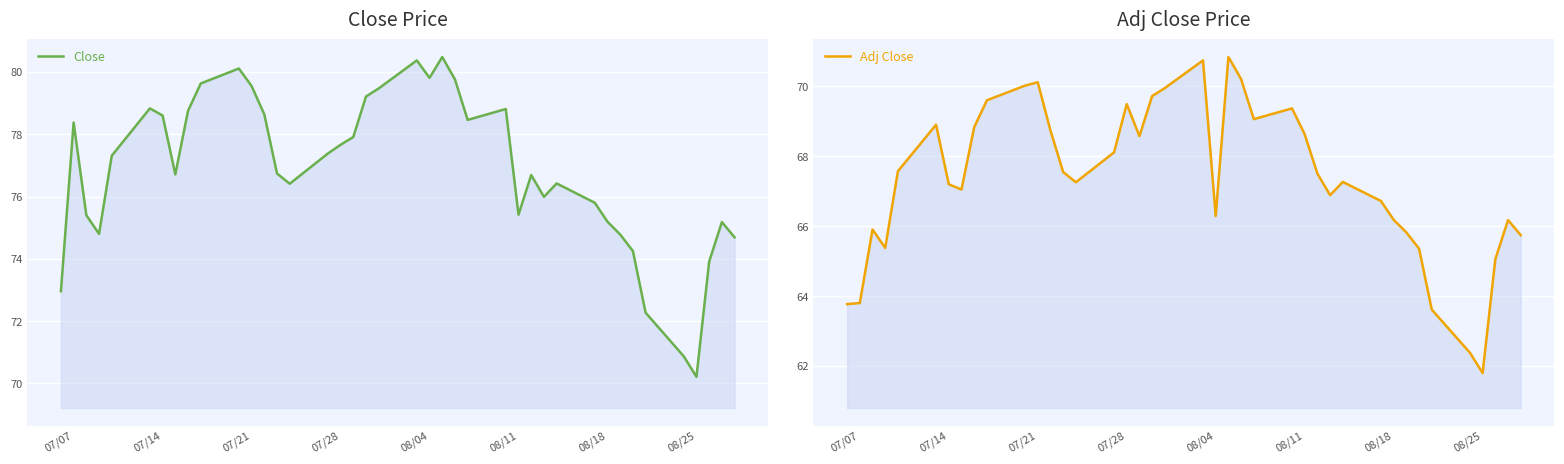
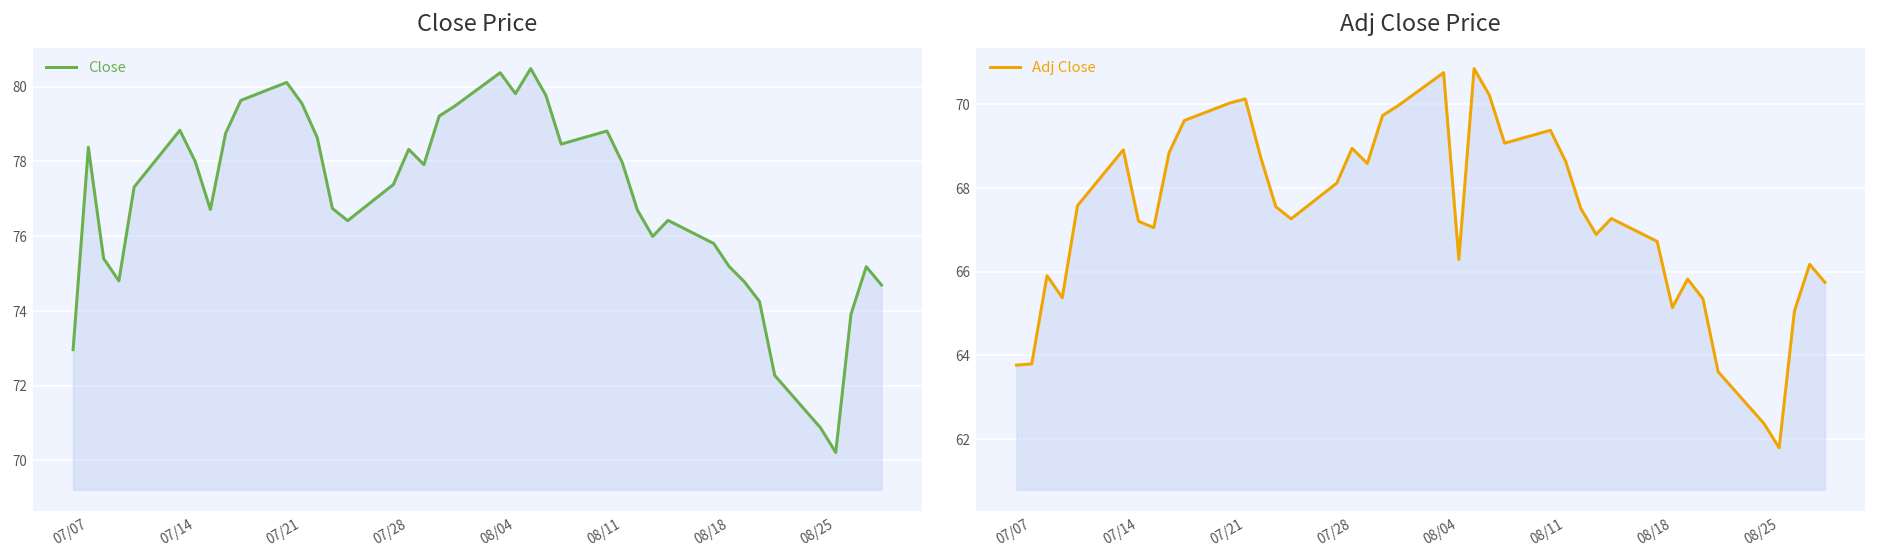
  {
    "Close Price": {
      "07/07": 78.4,
-     "07/14": 78.6,
+     "07/14": 78.0,
      "07/21": 79.5,
-     "07/28": 77.7,
+     "07/28": 78.3,
      "08/04": 79.8,
-     "08/11": 75.4,
+     "08/11": 78.0,
      "08/18": 75.2,
      "08/25": 70.2
    },
    "Adj Close Price": {
      "07/07": 63.8,
      "07/14": 67.2,
      "07/21": 70.1,
-     "07/28": 69.5,
+     "07/28": 68.9,
      "08/04": 66.3,
      "08/11": 68.6,
-     "08/18": 66.2,
+     "08/18": 65.1,
      "08/25": 61.8
    }
  }
